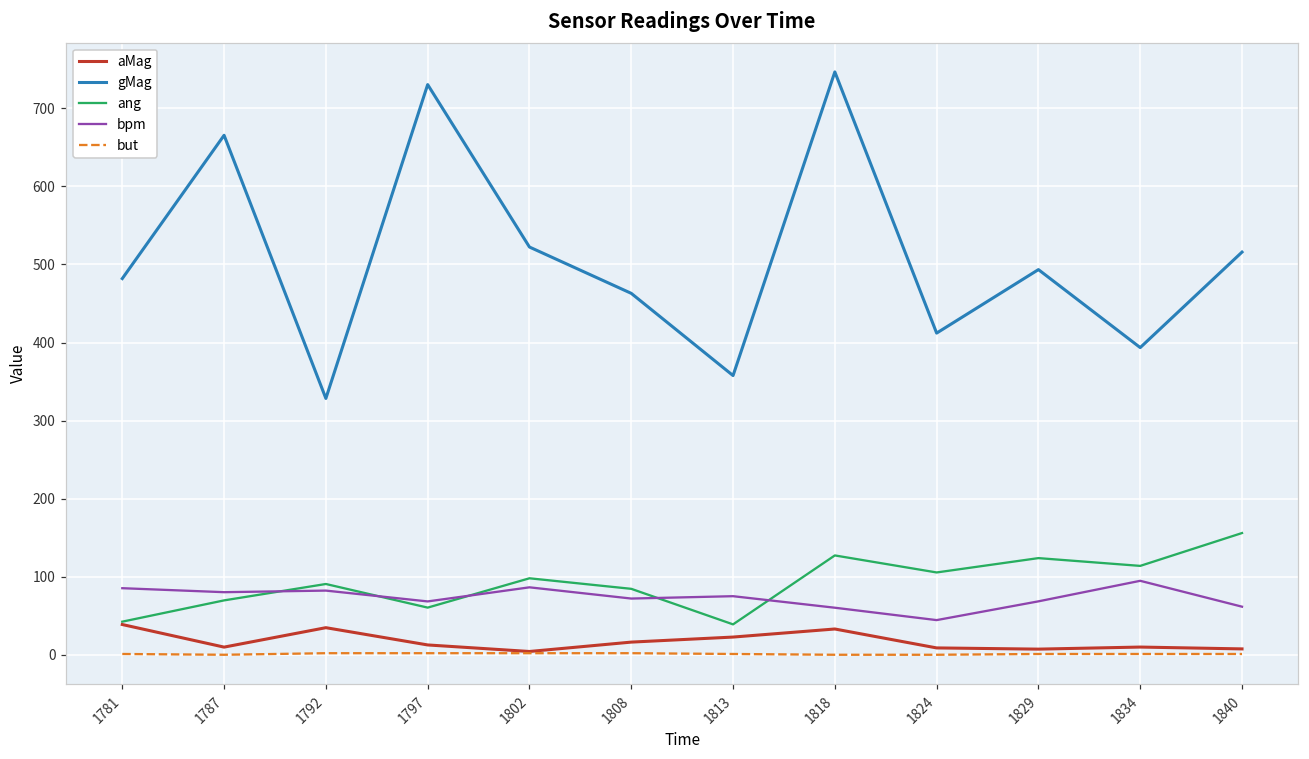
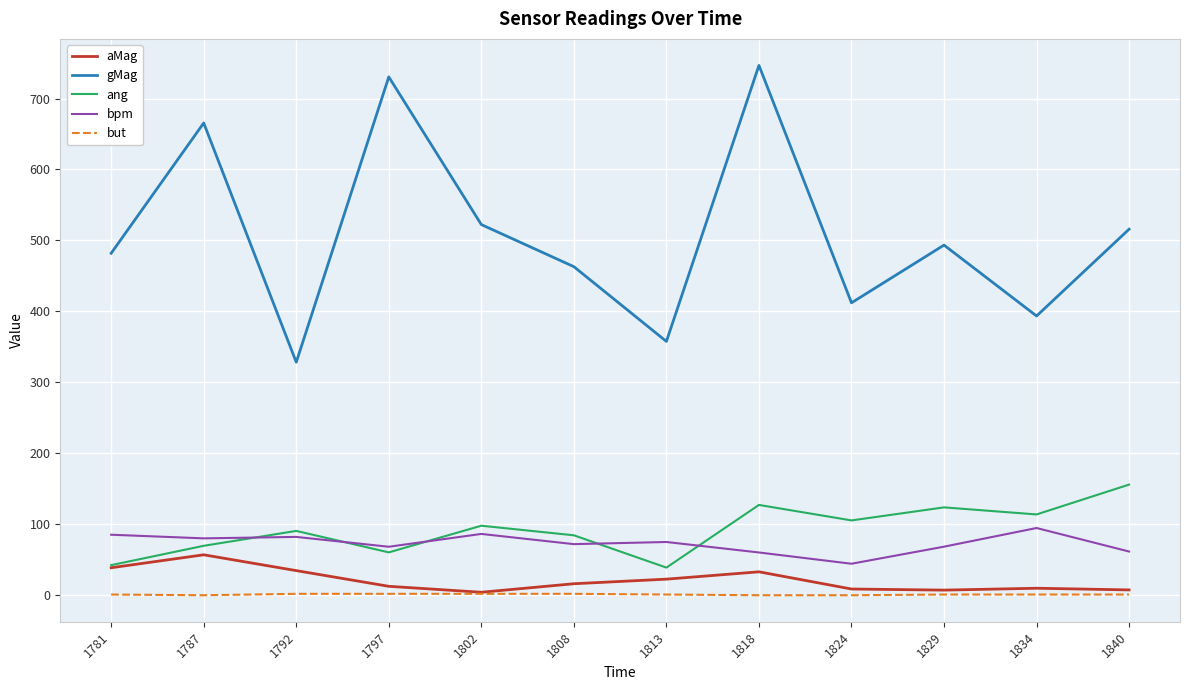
  {
    "aMag": {
      "1781": 40,
-     "1787": 10,
+     "1787": 60,
      "1792": 30,
      "1797": 10,
      "1808": 20,
      "1813": 20,
      "1818": 30,
      "1824": 10,
      "1829": 10,
      "1834": 10,
      "1840": 10
    },
    "gMag": {
      "1781": 480,
      "1787": 670,
      "1792": 330,
      "1797": 730,
      "1802": 520,
      "1808": 460,
      "1813": 360,
      "1818": 750,
      "1824": 410,
      "1829": 490,
      "1834": 390,
      "1840": 520
    },
    "ang": {
      "1781": 40,
      "1787": 70,
      "1792": 90,
      "1797": 60,
      "1802": 100,
      "1808": 80,
      "1813": 40,
      "1818": 130,
      "1824": 110,
      "1829": 120,
      "1834": 110,
      "1840": 160
    },
    "bpm": {
      "1781": 90,
      "1787": 80,
      "1792": 80,
      "1797": 70,
      "1802": 90,
      "1808": 70,
      "1813": 80,
      "1818": 60,
      "1824": 40,
      "1829": 70,
      "1834": 90,
      "1840": 60
    },
    "but": {
      "1781": 0,
      "1787": 0,
      "1792": 0,
      "1797": 0,
      "1808": 0,
      "1813": 0,
      "1818": 0,
      "1824": 0,
      "1829": 0,
      "1834": 0,
      "1840": 0
    }
  }
